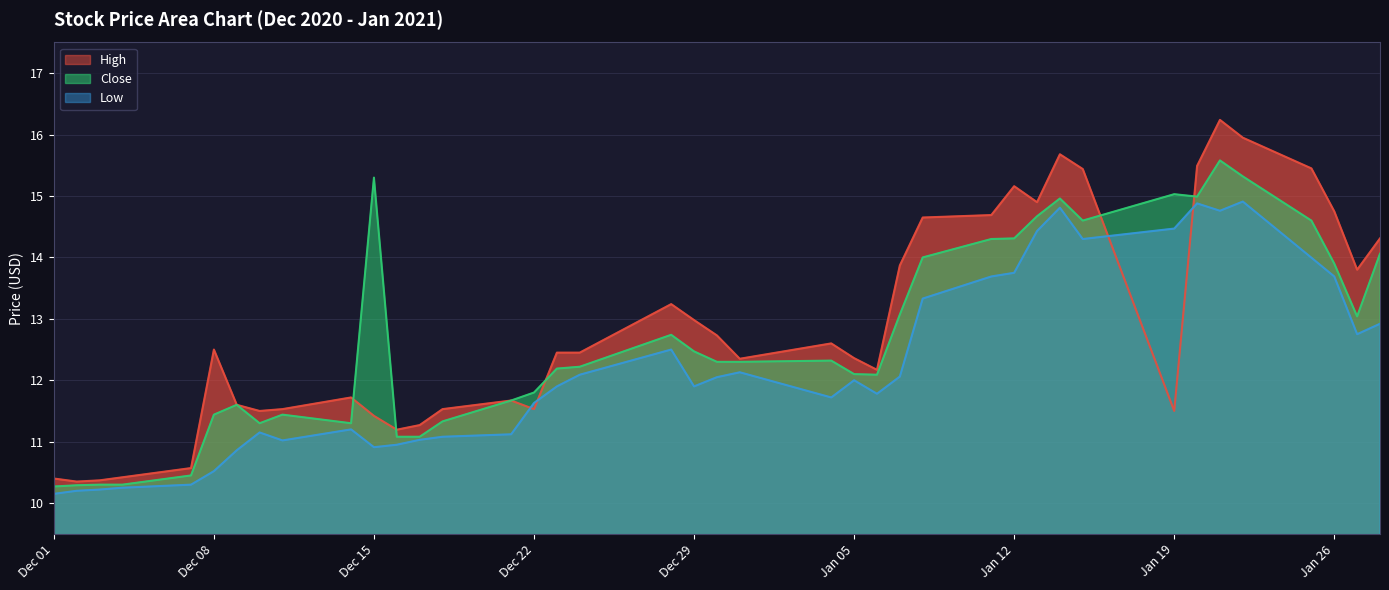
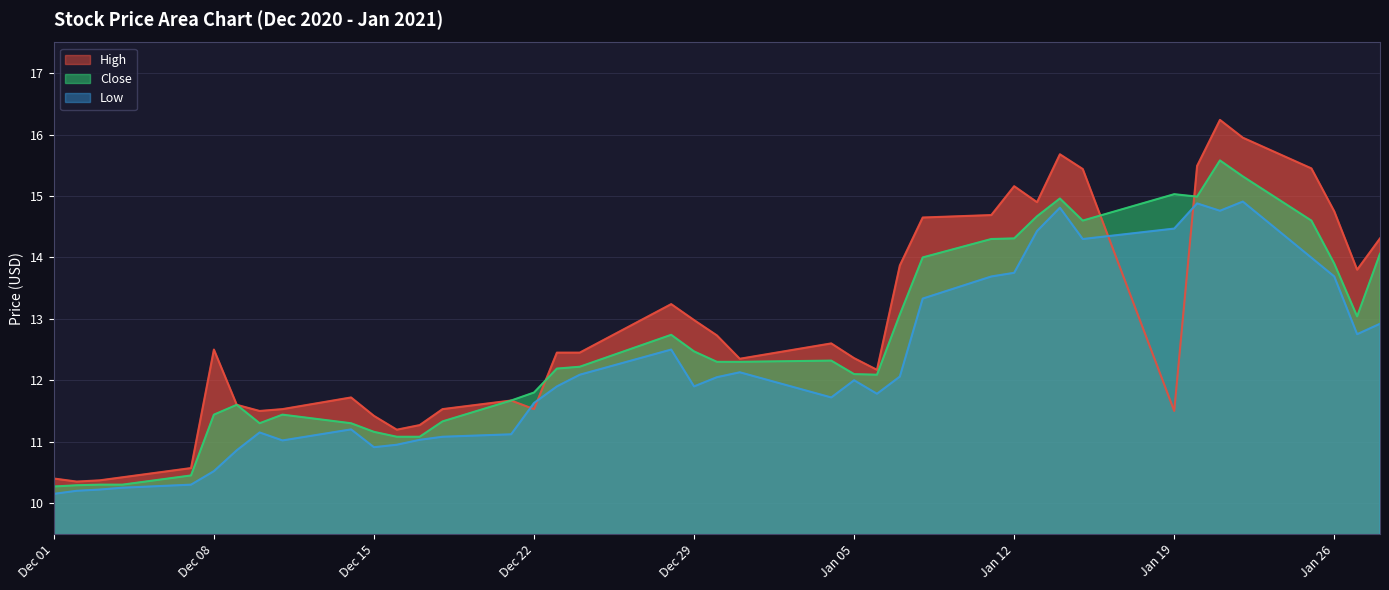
  {
    "Close": {
      "Dec 01": 10.3,
      "Dec 08": 11.4,
-     "Dec 15": 15.3,
+     "Dec 15": 11.2,
      "Dec 22": 11.8,
      "Dec 29": 12.5,
      "Jan 05": 12.1,
      "Jan 12": 14.3,
      "Jan 19": 15.0,
      "Jan 26": 13.9
    },
    "Low": {
      "Dec 01": 10.2,
      "Dec 08": 10.5,
      "Dec 15": 10.9,
      "Dec 29": 11.9,
      "Jan 05": 12.0,
      "Jan 12": 13.8,
      "Jan 26": 13.7
    }
  }
